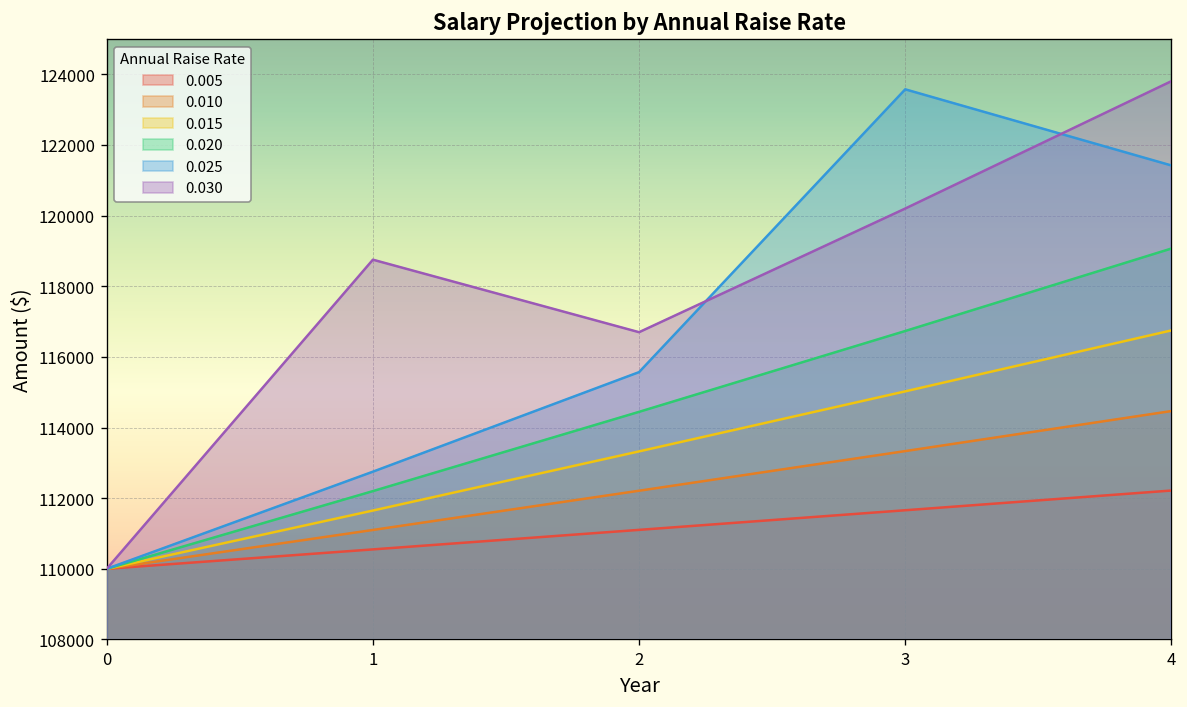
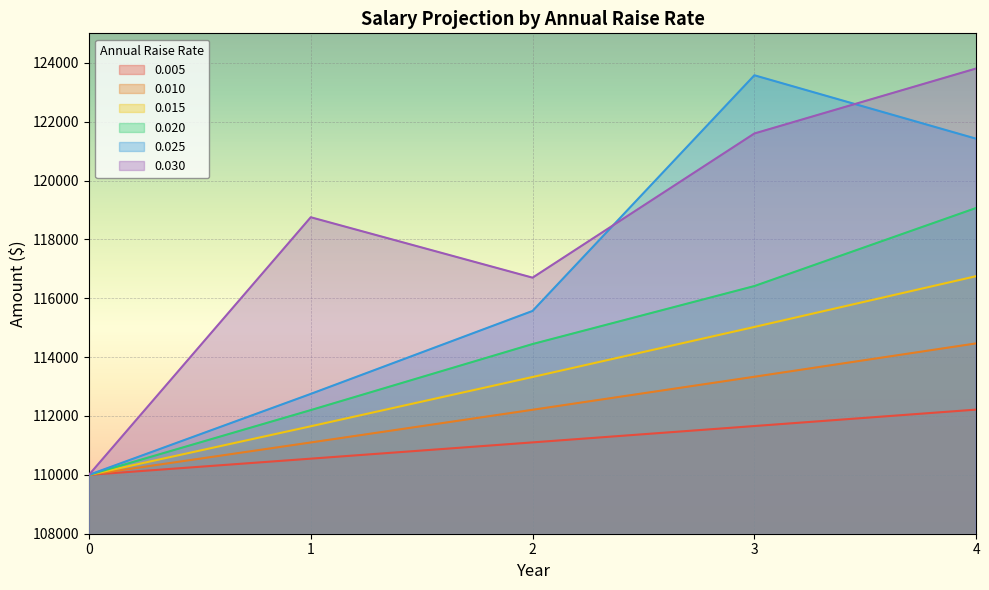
  {
    "0.020": {
      "1": 112200,
      "2": 114400,
-     "3": 116700,
+     "3": 116400,
      "4": 119100
    },
    "0.025": {
      "1": 112800,
      "2": 115600,
      "3": 123600,
      "4": 121400
    },
    "0.030": {
      "1": 118800,
      "2": 116700,
-     "3": 120200,
+     "3": 121600,
      "4": 123800
    }
  }
